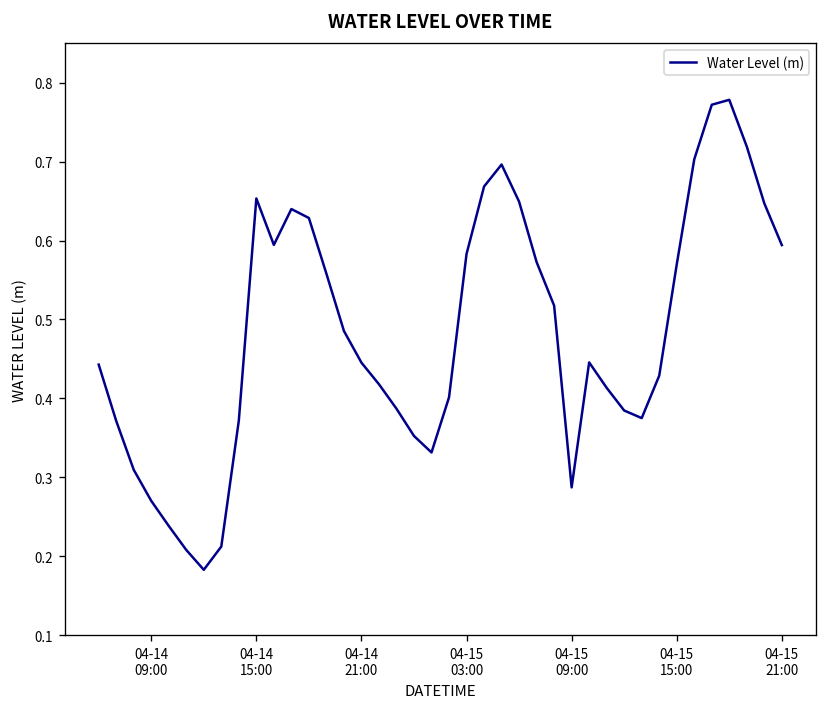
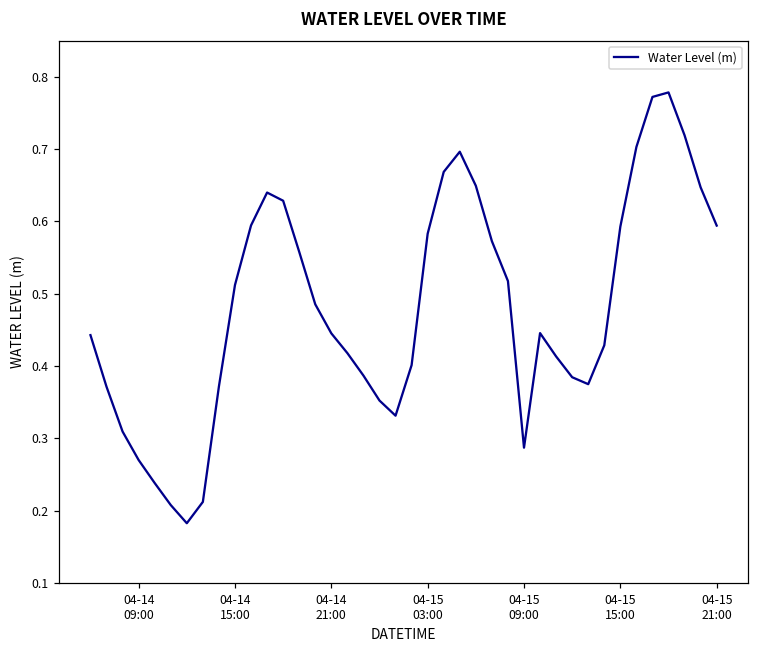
  {
    "04-14 09:00": 0.27,
-   "04-14 15:00": 0.65,
+   "04-14 15:00": 0.51,
    "04-14 21:00": 0.45,
    "04-15 03:00": 0.58,
    "04-15 09:00": 0.29,
-   "04-15 15:00": 0.57,
+   "04-15 15:00": 0.59,
    "04-15 21:00": 0.59
  }
